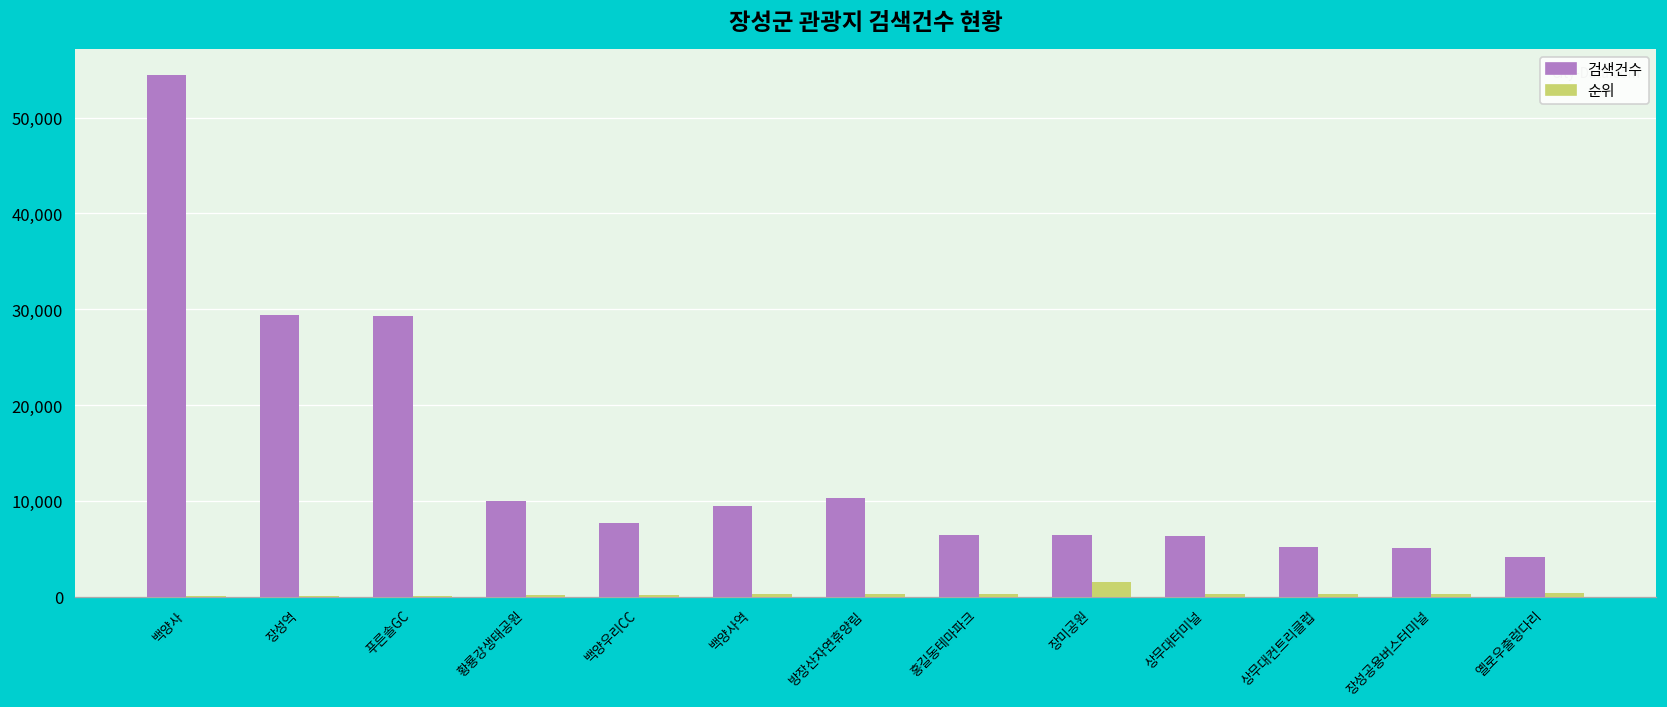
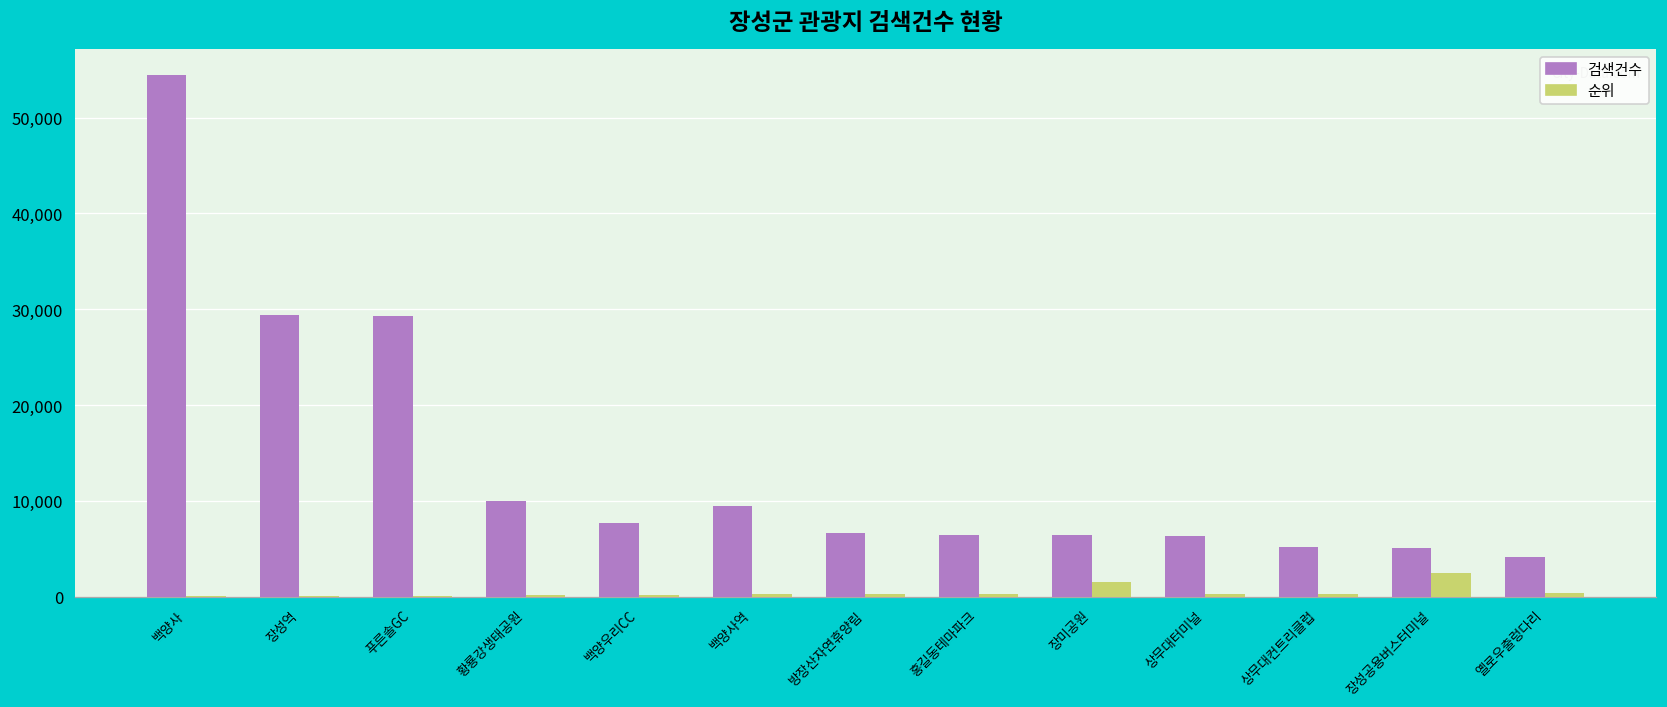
  {
    "검색건수": {
      "백양사": "54,000",
      "장성역": "29,000",
      "푸른솔GC": "29,000",
      "황룡강생태공원": "10,000",
      "백양우리CC": "8,000",
      "백양사역": "9,000",
-     "방장산자연휴양림": "10,000",
+     "방장산자연휴양림": "7,000",
      "홍길동테마파크": "6,000",
      "장미공원": "6,000",
      "상무대터미널": "6,000",
      "상무대컨트리클럽": "5,000",
      "장성공용버스터미널": "5,000",
      "옐로우출렁다리": "4,000"
    },
    "순위": {
      "장미공원": "1,000",
-     "장성공용버스터미널": "0",
+     "장성공용버스터미널": "2,000",
      "옐로우출렁다리": "0"
    }
  }
